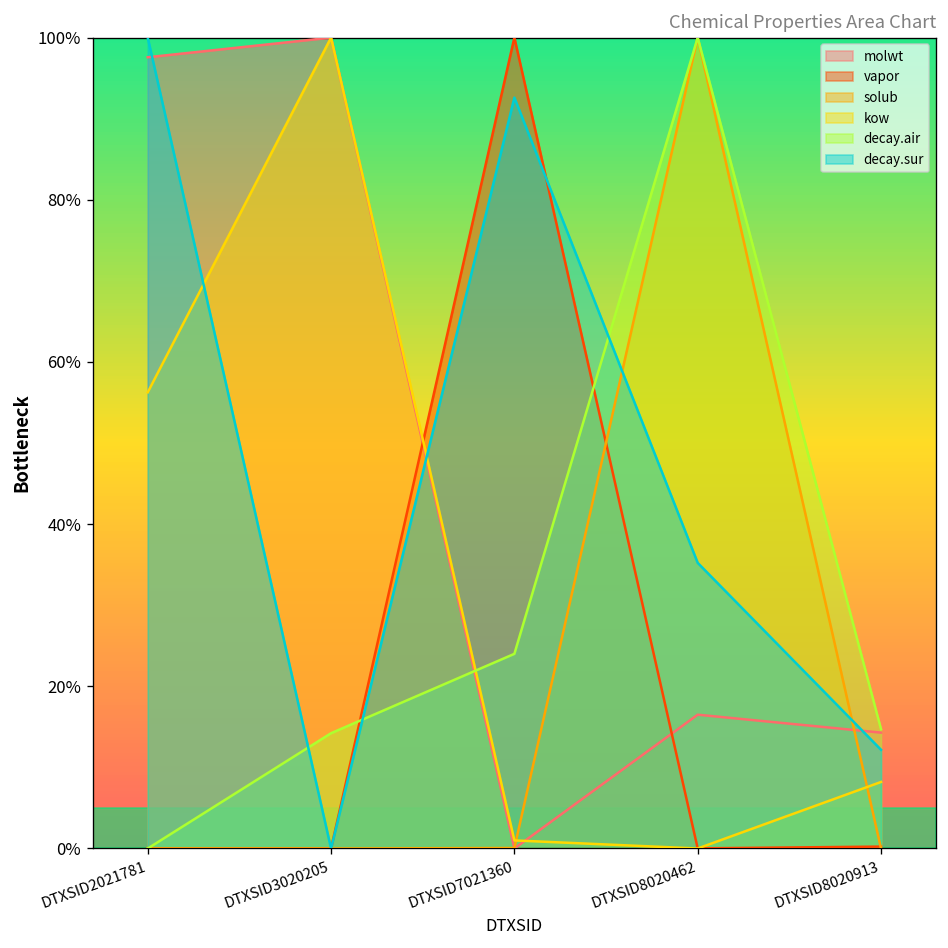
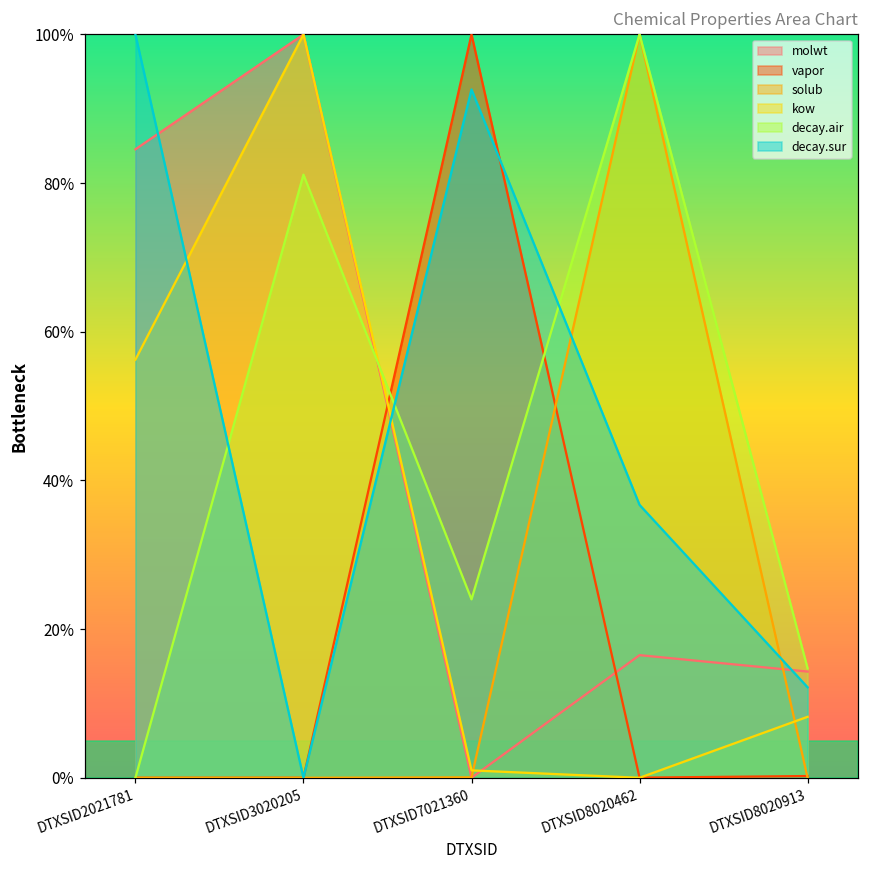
  {
    "molwt": {
-     "DTXSID2021781": "98%",
+     "DTXSID2021781": "85%",
      "DTXSID8020462": "17%",
      "DTXSID8020913": "14%"
    },
    "vapor": {
      "DTXSID7021360": "100%"
    },
    "decay.air": {
-     "DTXSID3020205": "14%",
+     "DTXSID3020205": "81%",
      "DTXSID7021360": "24%",
      "DTXSID8020913": "15%"
    },
    "decay.sur": {
      "DTXSID2021781": "100%",
      "DTXSID7021360": "93%",
-     "DTXSID8020462": "35%",
+     "DTXSID8020462": "37%",
      "DTXSID8020913": "12%"
    }
  }
